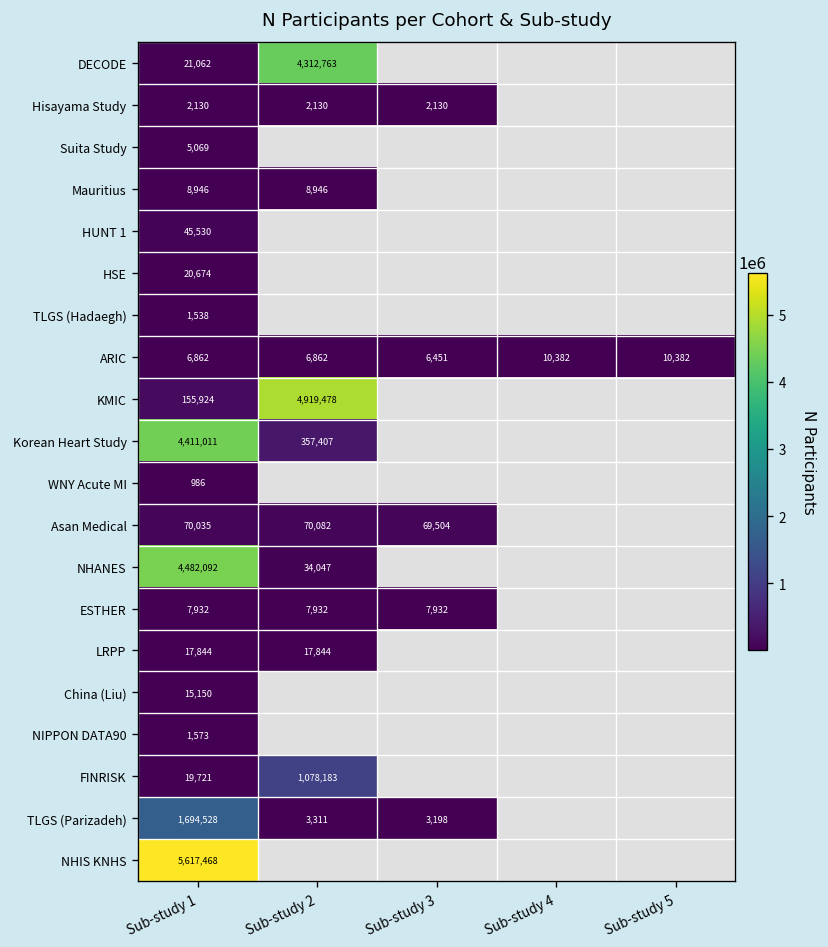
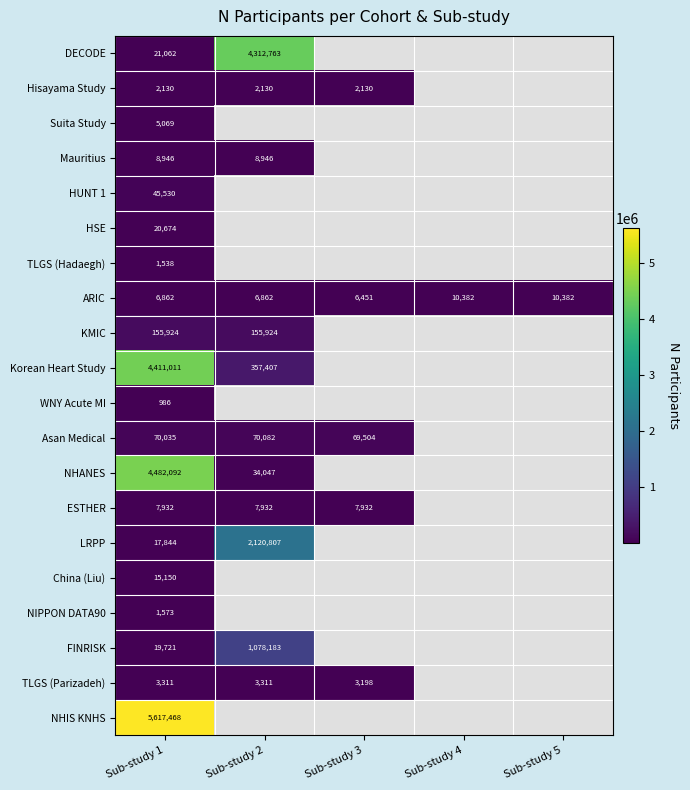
  {
    "DECODE": {
      "Sub-study 1": "21,062",
      "Sub-study 2": "4,312,763"
    },
    "Hisayama Study": {
      "Sub-study 1": "2,130",
      "Sub-study 2": "2,130",
      "Sub-study 3": "2,130"
    },
    "Suita Study": {
      "Sub-study 1": "5,069"
    },
    "Mauritius": {
      "Sub-study 1": "8,946",
      "Sub-study 2": "8,946"
    },
    "HUNT 1": {
      "Sub-study 1": "45,530"
    },
    "HSE": {
      "Sub-study 1": "20,674"
    },
    "TLGS (Hadaegh)": {
      "Sub-study 1": "1,538"
    },
    "ARIC": {
      "Sub-study 1": "6,862",
      "Sub-study 2": "6,862",
      "Sub-study 3": "6,451",
      "Sub-study 4": "10,382",
      "Sub-study 5": "10,382"
    },
    "KMIC": {
      "Sub-study 1": "155,924",
-     "Sub-study 2": "4,919,478"
+     "Sub-study 2": "155,924"
    },
    "Korean Heart Study": {
      "Sub-study 1": "4,411,011",
      "Sub-study 2": "357,407"
    },
    "WNY Acute MI": {
      "Sub-study 1": "986"
    },
    "Asan Medical": {
      "Sub-study 1": "70,035",
      "Sub-study 2": "70,082",
      "Sub-study 3": "69,504"
    },
    "NHANES": {
      "Sub-study 1": "4,482,092",
      "Sub-study 2": "34,047"
    },
    "ESTHER": {
      "Sub-study 1": "7,932",
      "Sub-study 2": "7,932",
      "Sub-study 3": "7,932"
    },
    "LRPP": {
      "Sub-study 1": "17,844",
-     "Sub-study 2": "17,844"
+     "Sub-study 2": "2,120,807"
    },
    "China (Liu)": {
      "Sub-study 1": "15,150"
    },
    "NIPPON DATA90": {
      "Sub-study 1": "1,573"
    },
    "FINRISK": {
      "Sub-study 1": "19,721",
      "Sub-study 2": "1,078,183"
    },
    "TLGS (Parizadeh)": {
-     "Sub-study 1": "1,694,528",
+     "Sub-study 1": "3,311",
      "Sub-study 2": "3,311",
      "Sub-study 3": "3,198"
    },
    "NHIS KNHS": {
      "Sub-study 1": "5,617,468"
    }
  }
